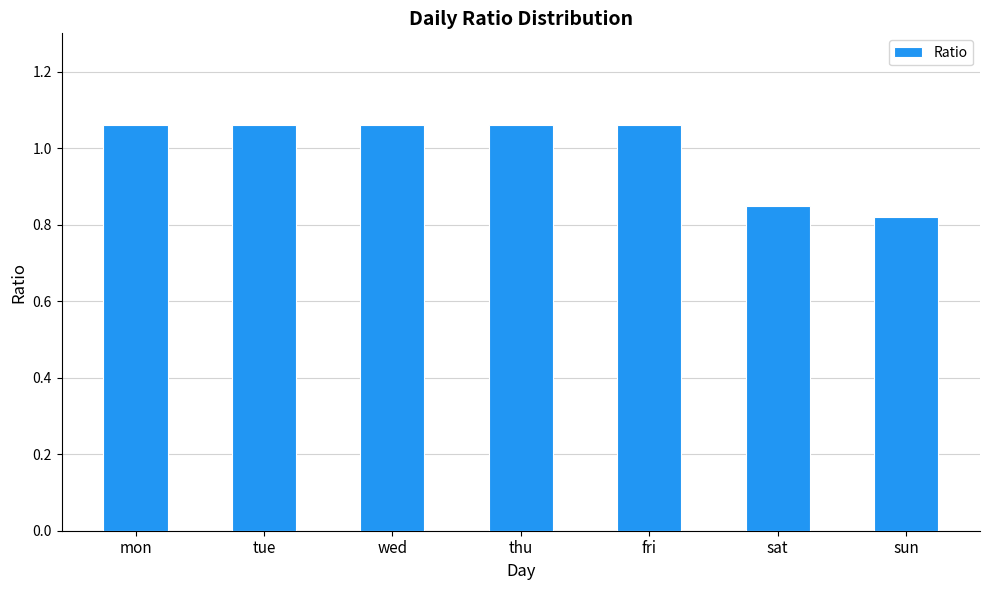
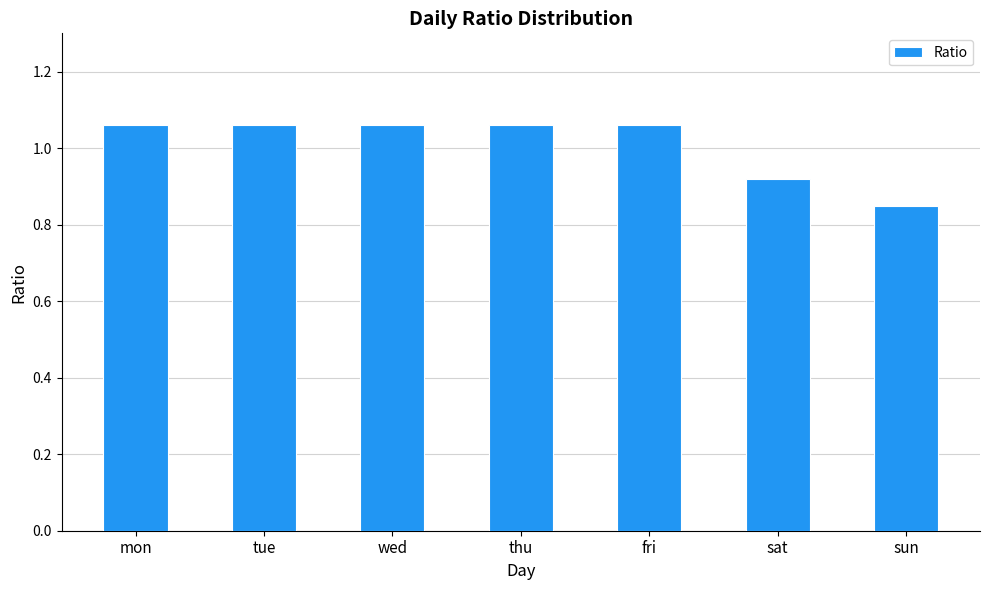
  {
    "mon": 1.06,
    "tue": 1.06,
    "wed": 1.06,
    "thu": 1.06,
    "fri": 1.06,
-   "sat": 0.85,
-   "sun": 0.82
+   "sat": 0.92,
+   "sun": 0.85
  }
